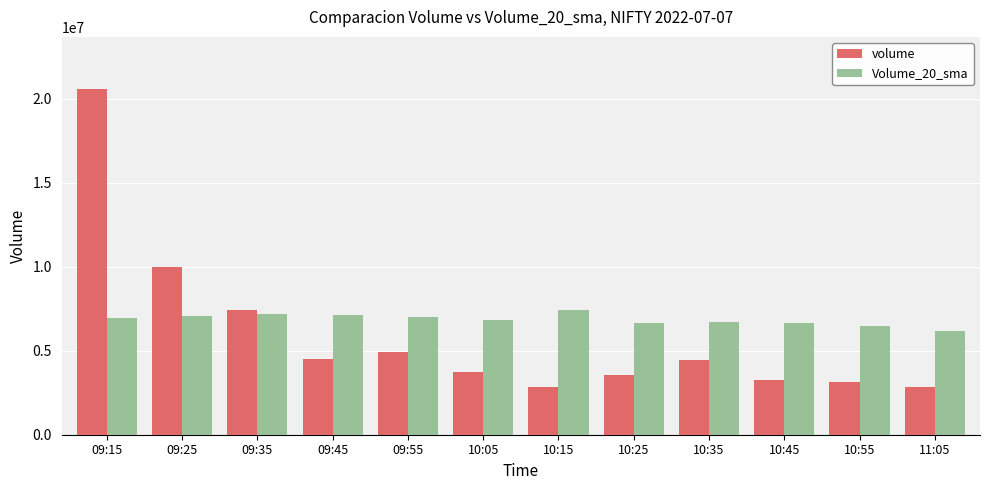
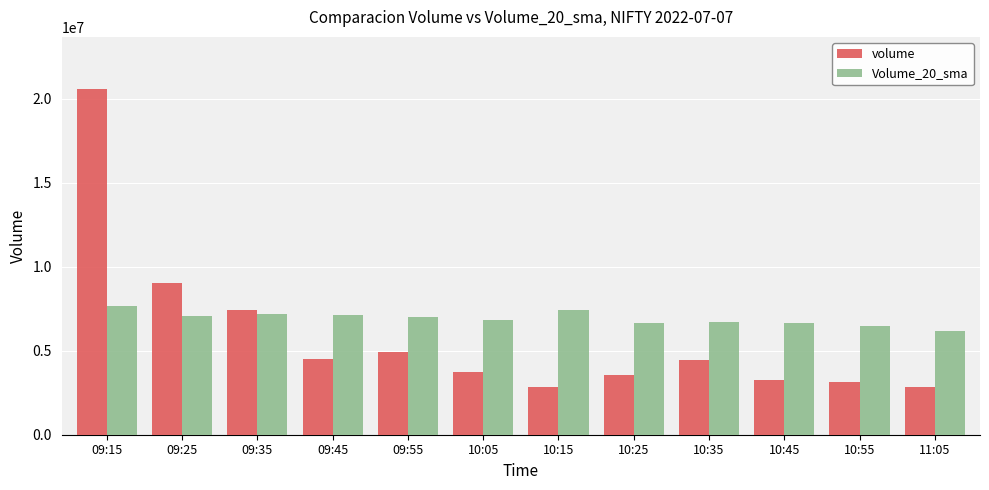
  {
    "volume": {
      "09:15": 20600000,
-     "09:25": 10000000,
+     "09:25": 9000000,
      "09:35": 7400000,
      "09:45": 4500000,
      "09:55": 4900000,
      "10:05": 3700000,
      "10:15": 2800000,
      "10:25": 3500000,
      "10:35": 4400000,
      "10:45": 3300000,
      "10:55": 3100000,
      "11:05": 2900000
    },
    "Volume_20_sma": {
-     "09:15": 6900000,
+     "09:15": 7700000,
      "09:25": 7100000,
      "09:35": 7200000,
      "09:45": 7100000,
      "09:55": 7000000,
      "10:05": 6800000,
      "10:15": 7400000,
      "10:25": 6700000,
      "10:35": 6700000,
      "10:45": 6700000,
      "10:55": 6500000,
      "11:05": 6200000
    }
  }
